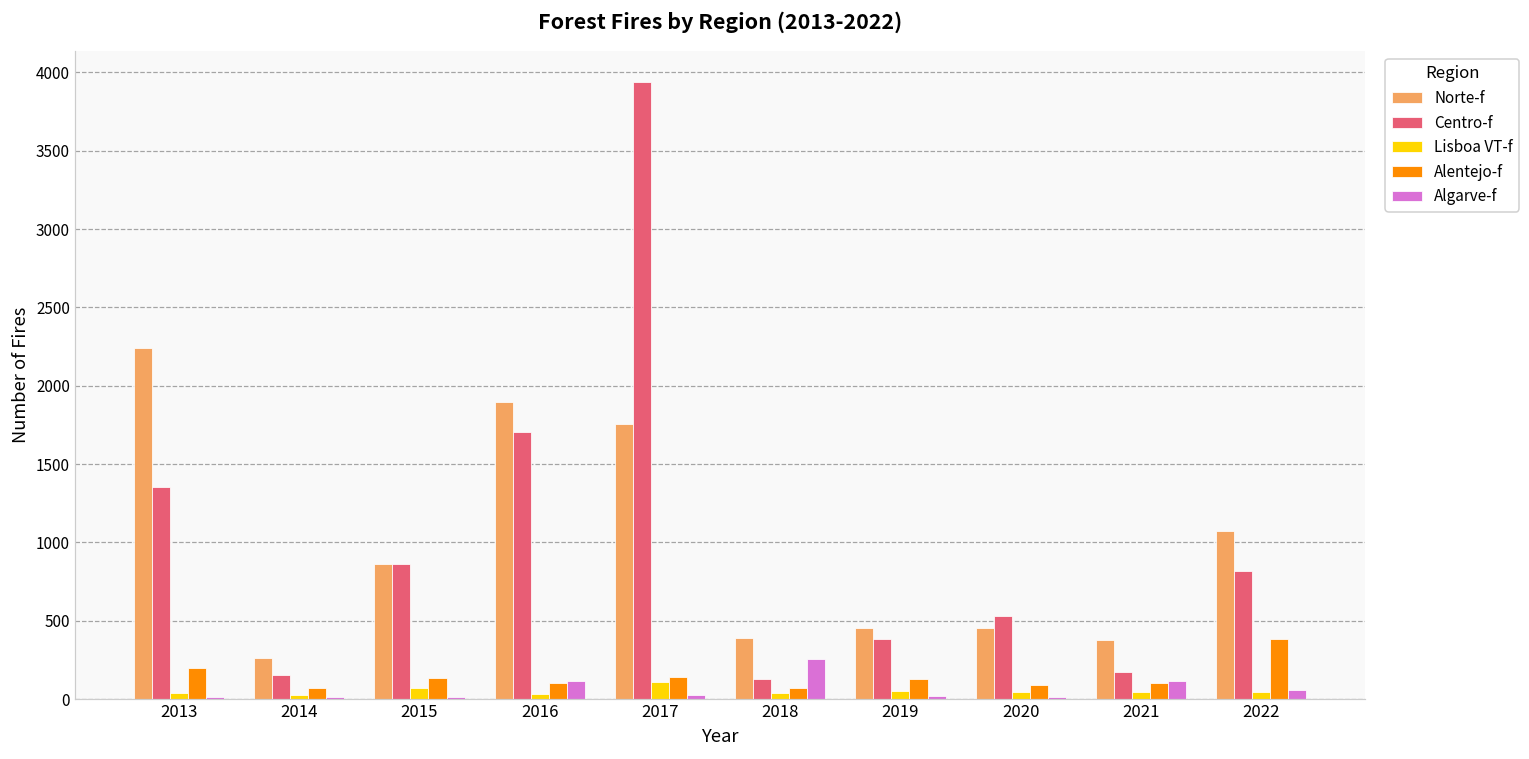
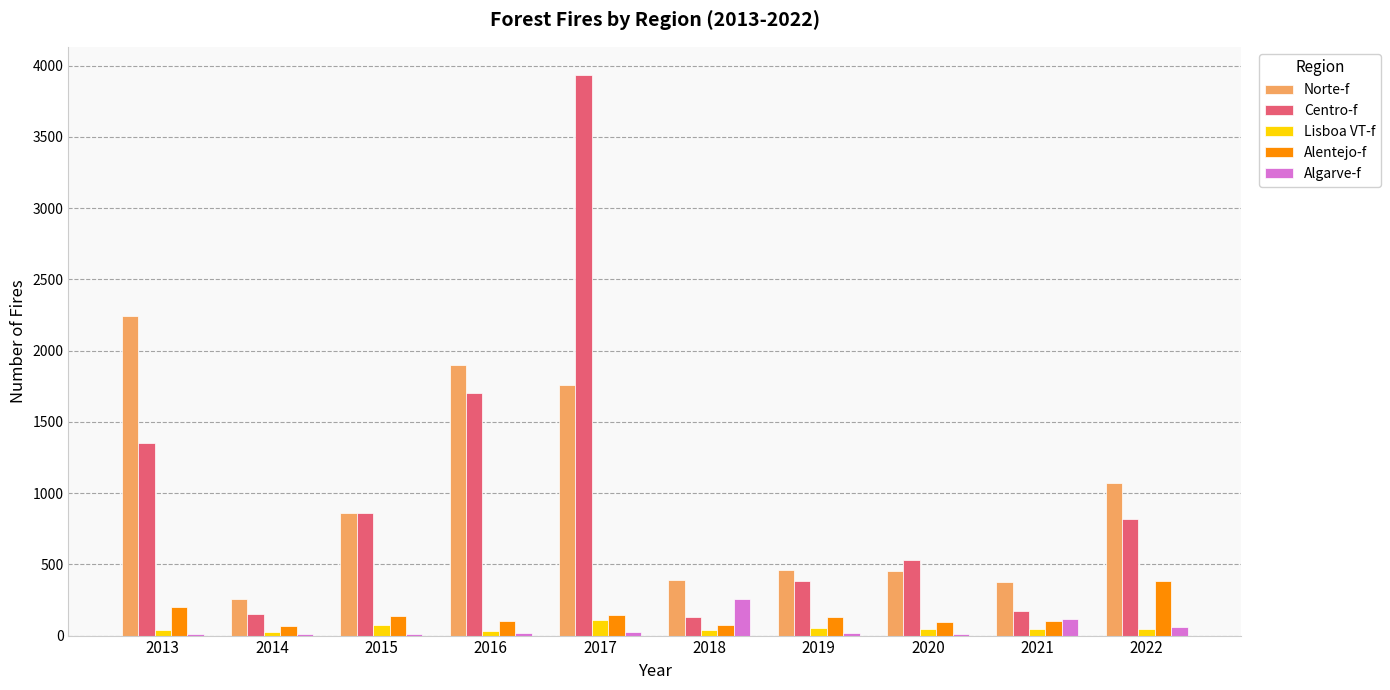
  {
    "Norte-f": {
      "2013": 2240,
      "2014": 260,
      "2015": 860,
      "2016": 1900,
      "2017": 1760,
      "2018": 390,
      "2019": 460,
      "2020": 450,
      "2021": 380,
      "2022": 1070
    },
    "Centro-f": {
      "2013": 1350,
      "2014": 150,
      "2015": 860,
      "2016": 1710,
      "2017": 3940,
      "2018": 130,
      "2019": 390,
      "2020": 530,
      "2021": 180,
      "2022": 820
    },
    "Lisboa VT-f": {
      "2013": 40,
      "2014": 20,
      "2015": 70,
      "2016": 30,
      "2017": 110,
      "2018": 40,
      "2019": 60,
      "2020": 50,
      "2021": 40,
      "2022": 40
    },
    "Alentejo-f": {
      "2013": 200,
      "2014": 70,
      "2015": 130,
      "2016": 100,
      "2017": 140,
      "2018": 70,
      "2019": 130,
      "2020": 90,
      "2021": 100,
      "2022": 380
    },
    "Algarve-f": {
-     "2016": 120,
+     "2016": 20,
      "2017": 30,
      "2018": 260,
      "2019": 20,
      "2021": 120,
      "2022": 60
    }
  }
